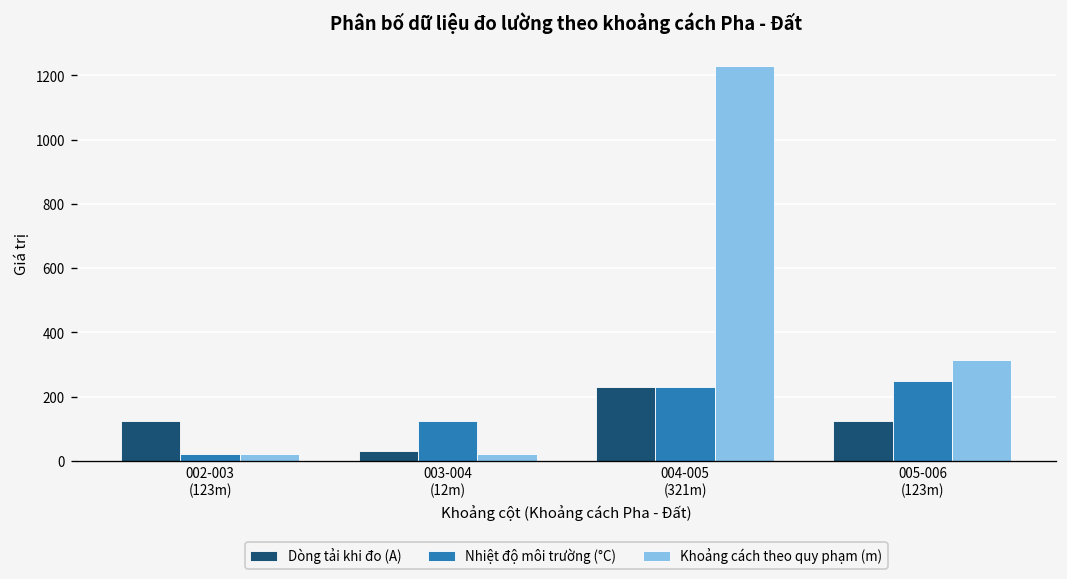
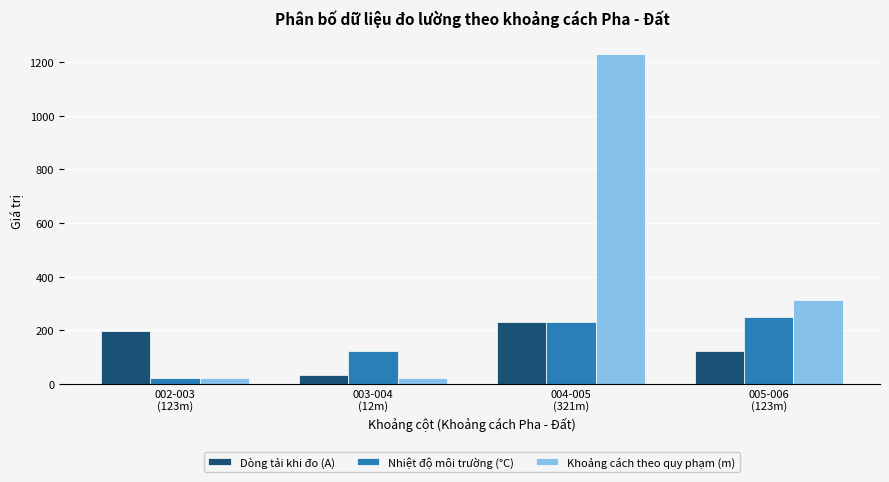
  {
    "Dòng tải khi đo (A)": {
-     "002-003 (123m)": 120,
+     "002-003 (123m)": 200,
      "003-004 (12m)": 30,
      "004-005 (321m)": 230,
      "005-006 (123m)": 120
    },
    "Nhiệt độ môi trường (°C)": {
      "002-003 (123m)": 20,
      "003-004 (12m)": 120,
      "004-005 (321m)": 230,
      "005-006 (123m)": 250
    },
    "Khoảng cách theo quy phạm (m)": {
      "002-003 (123m)": 20,
      "003-004 (12m)": 20,
      "004-005 (321m)": 1230,
      "005-006 (123m)": 310
    }
  }
